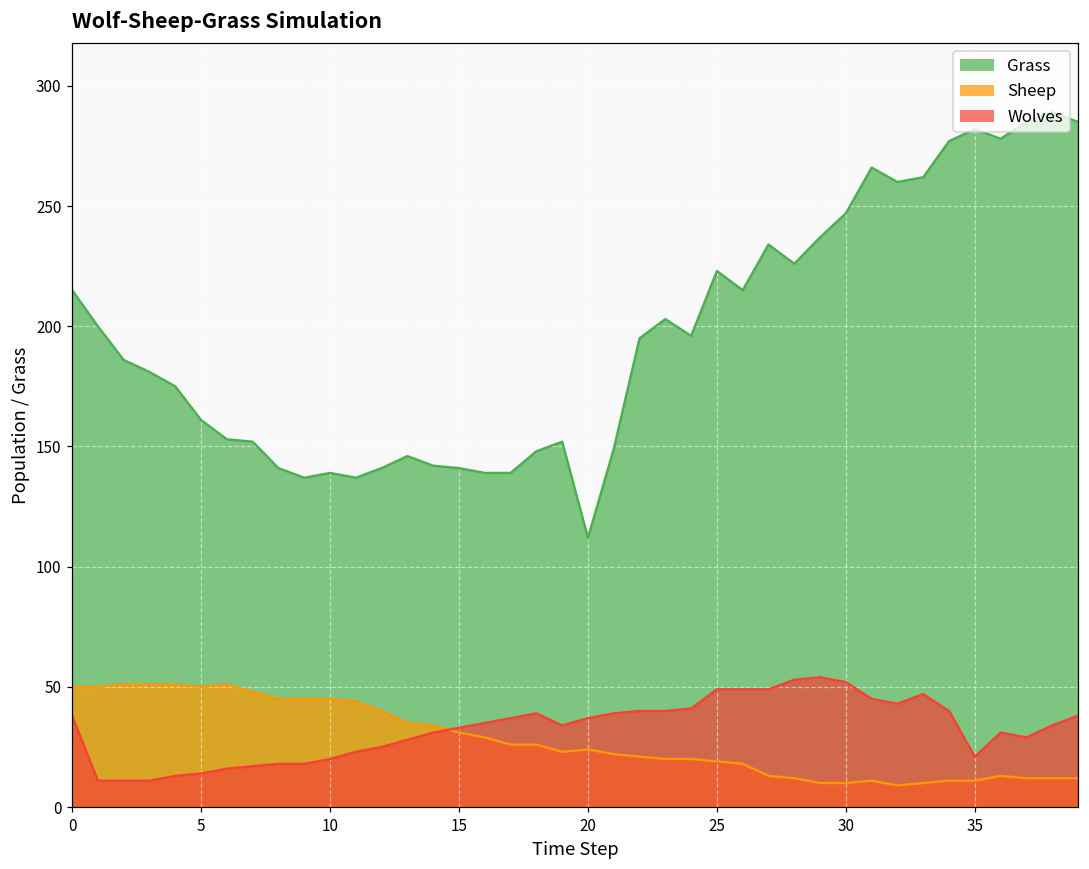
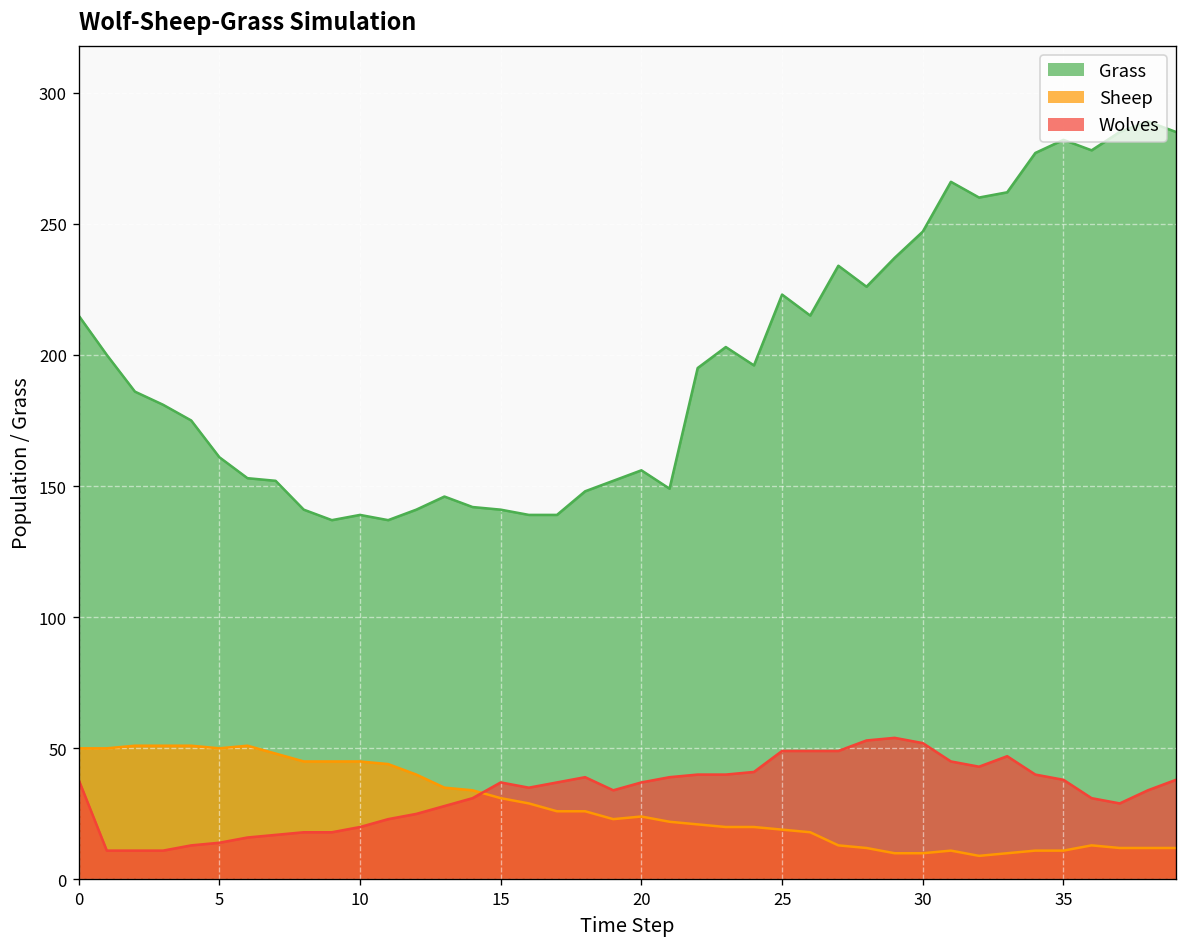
  {
    "Grass": {
      "0": 215,
      "5": 161,
      "10": 139,
      "15": 141,
-     "20": 112,
+     "20": 156,
      "25": 223,
      "30": 247
    },
    "Sheep": {
      "0": 50,
      "5": 50,
      "10": 45,
      "15": 31,
      "20": 24,
      "25": 19,
      "30": 10,
      "35": 11
    },
    "Wolves": {
      "0": 38,
      "5": 14,
      "10": 20,
-     "15": 33,
+     "15": 37,
      "20": 37,
      "25": 49,
      "30": 52,
-     "35": 21
+     "35": 38
    }
  }
